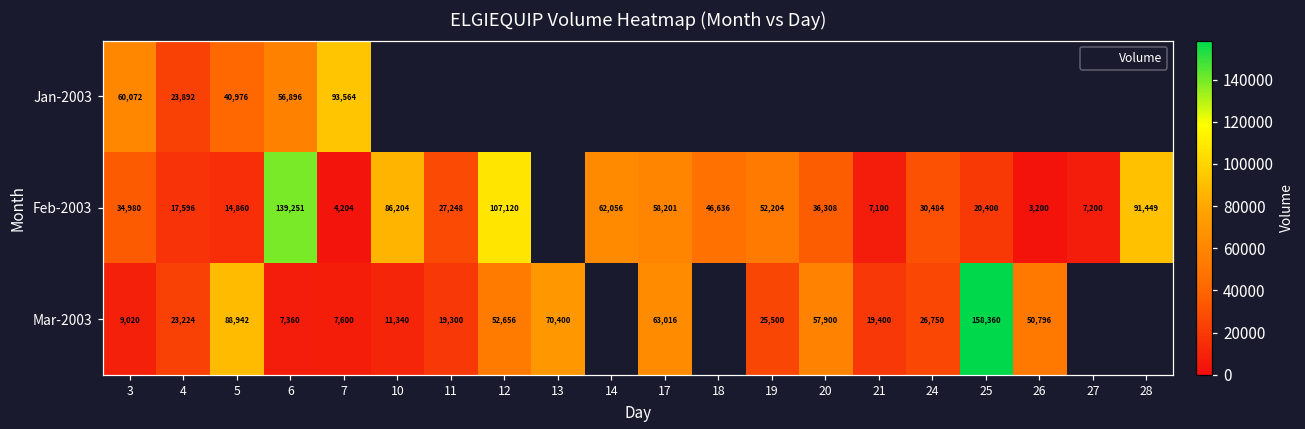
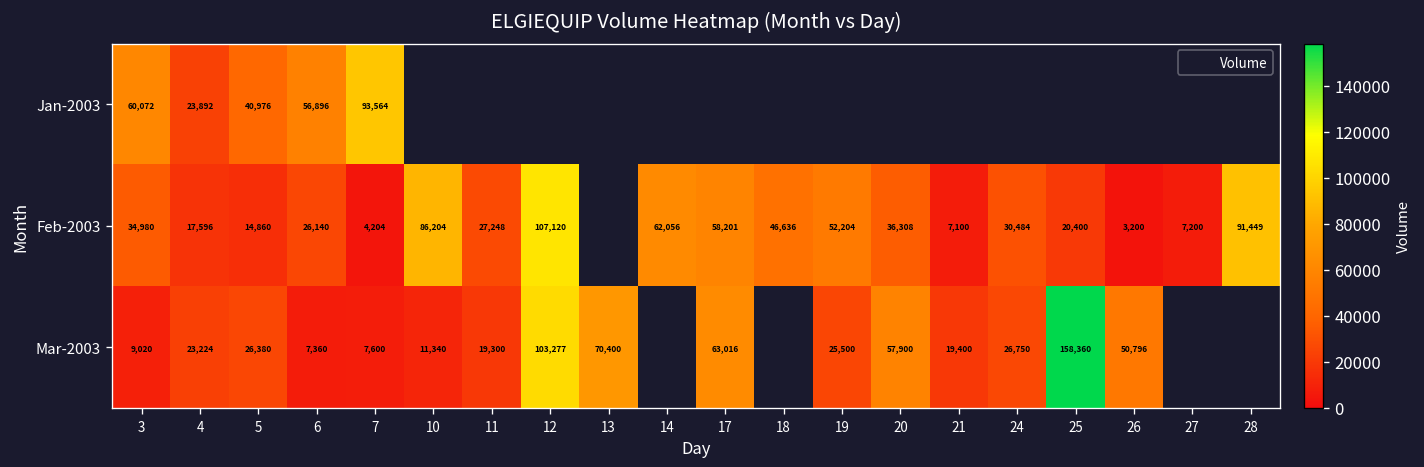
  {
    "Jan-2003": {
      "3": "60,072",
      "4": "23,892",
      "5": "40,976",
      "6": "56,896",
      "7": "93,564"
    },
    "Feb-2003": {
      "3": "34,980",
      "4": "17,596",
      "5": "14,860",
-     "6": "139,251",
+     "6": "26,140",
      "7": "4,204",
      "10": "86,204",
      "11": "27,248",
      "12": "107,120",
      "14": "62,056",
      "17": "58,201",
      "18": "46,636",
      "19": "52,204",
      "20": "36,308",
      "21": "7,100",
      "24": "30,484",
      "25": "20,400",
      "26": "3,200",
      "27": "7,200",
      "28": "91,449"
    },
    "Mar-2003": {
      "3": "9,020",
      "4": "23,224",
-     "5": "88,942",
+     "5": "26,380",
      "6": "7,360",
      "7": "7,600",
      "10": "11,340",
      "11": "19,300",
-     "12": "52,656",
+     "12": "103,277",
      "13": "70,400",
      "17": "63,016",
      "19": "25,500",
      "20": "57,900",
      "21": "19,400",
      "24": "26,750",
      "25": "158,360",
      "26": "50,796"
    }
  }
